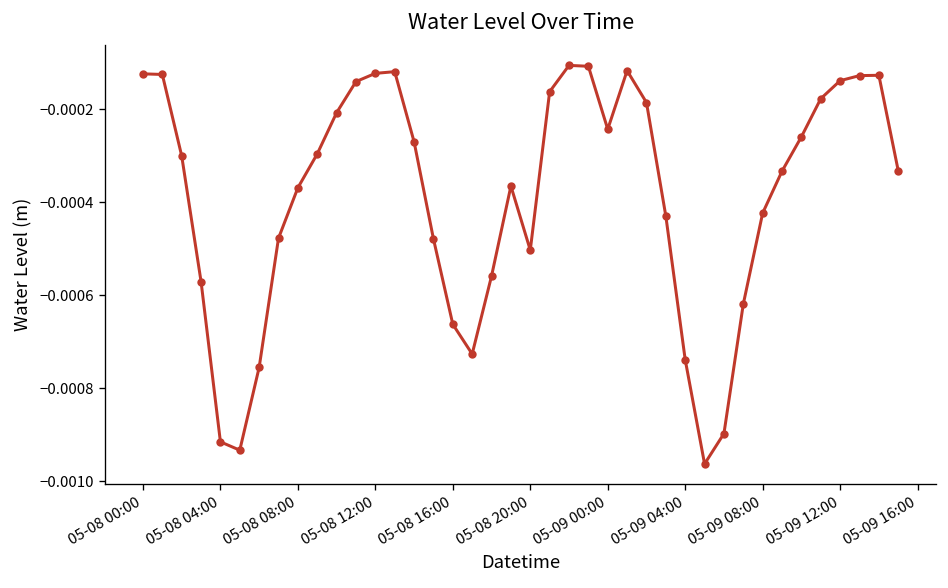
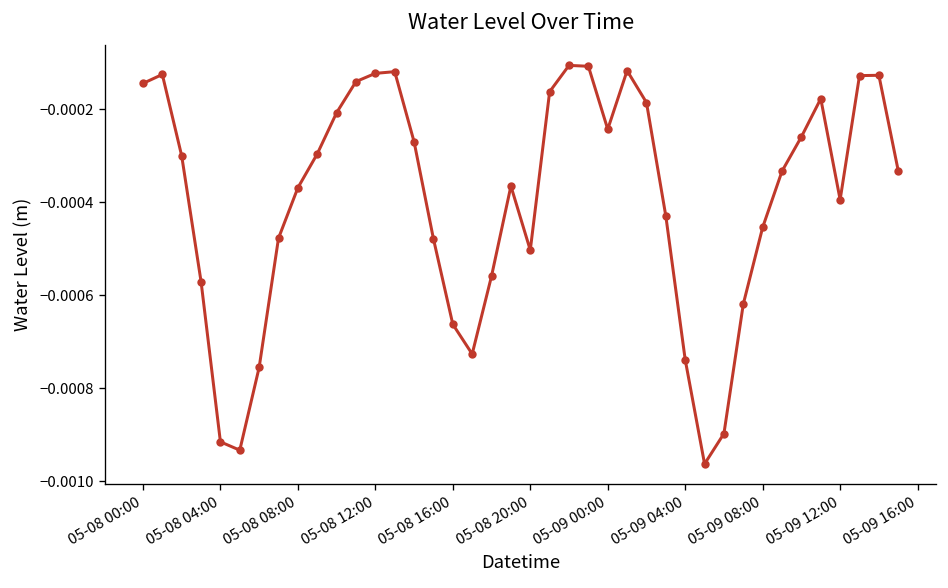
  {
-   "05-08 00:00": -0.00012,
+   "05-08 00:00": -0.00014,
    "05-08 04:00": -0.00092,
    "05-08 08:00": -0.00037,
    "05-08 12:00": -0.00012,
    "05-08 16:00": -0.00066,
    "05-08 20:00": -0.00050,
    "05-09 00:00": -0.00024,
    "05-09 04:00": -0.00074,
-   "05-09 08:00": -0.00042,
-   "05-09 12:00": -0.00014
+   "05-09 08:00": -0.00045,
+   "05-09 12:00": -0.00039
  }
